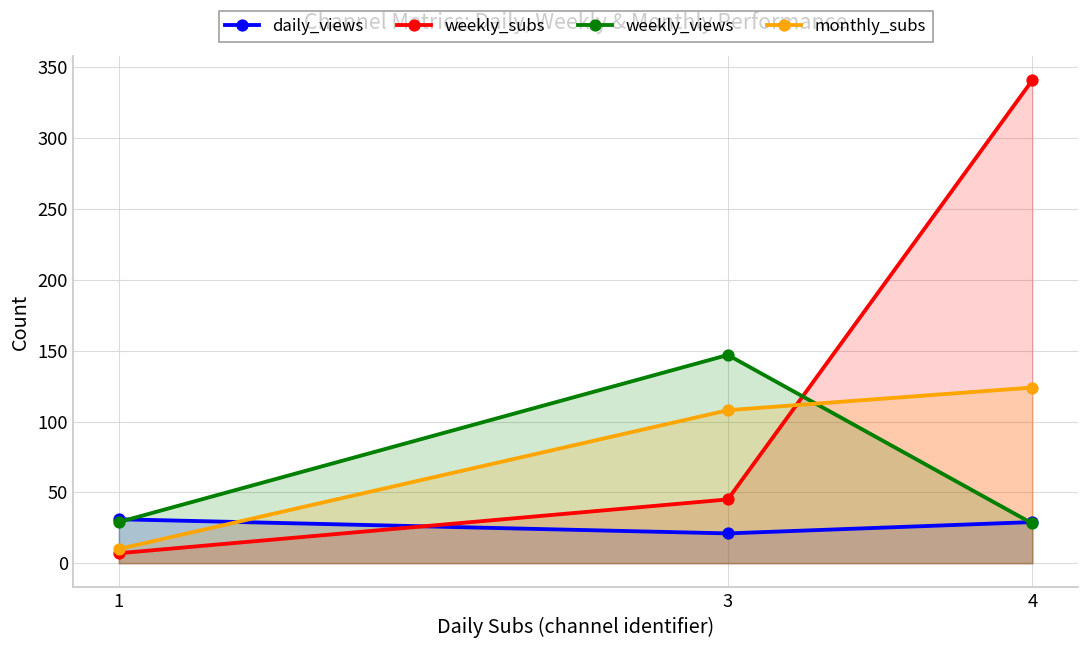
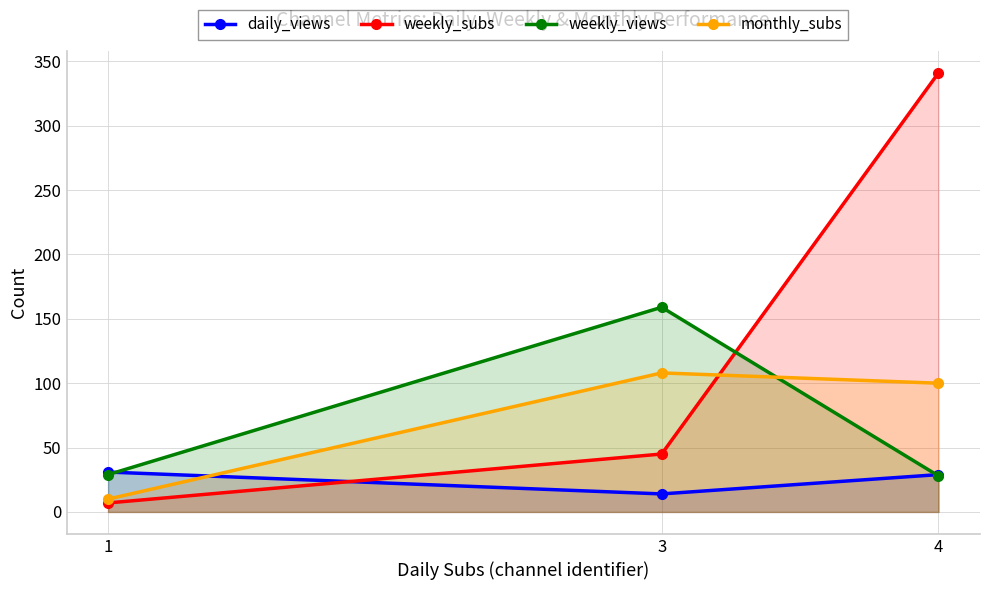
  {
    "daily_views": {
      "1": 31,
-     "3": 21
+     "3": 14
    },
    "weekly_subs": {
      "1": 7,
      "3": 45,
      "4": 341
    },
    "weekly_views": {
      "1": 29,
-     "3": 147
+     "3": 159
    },
    "monthly_subs": {
      "1": 10,
      "3": 108,
-     "4": 124
+     "4": 100
    }
  }
